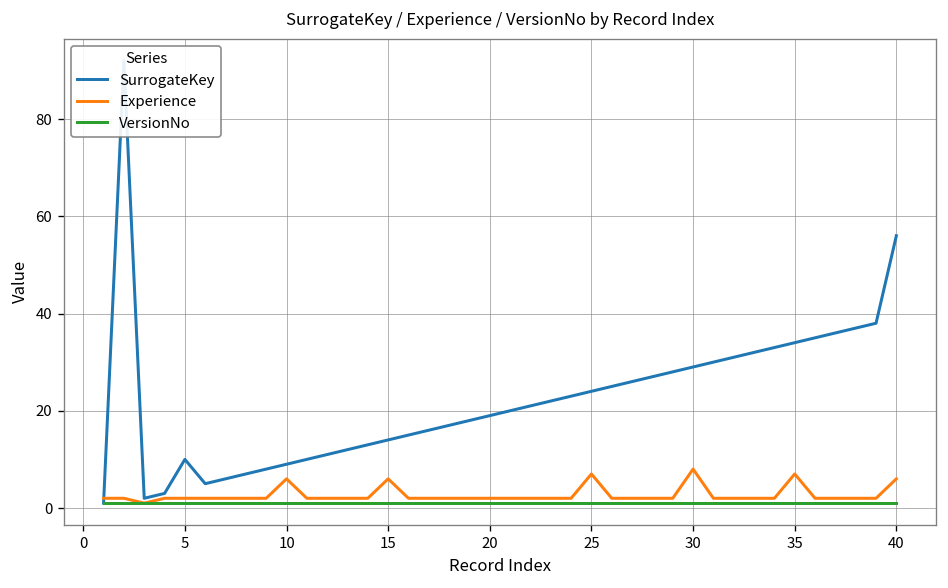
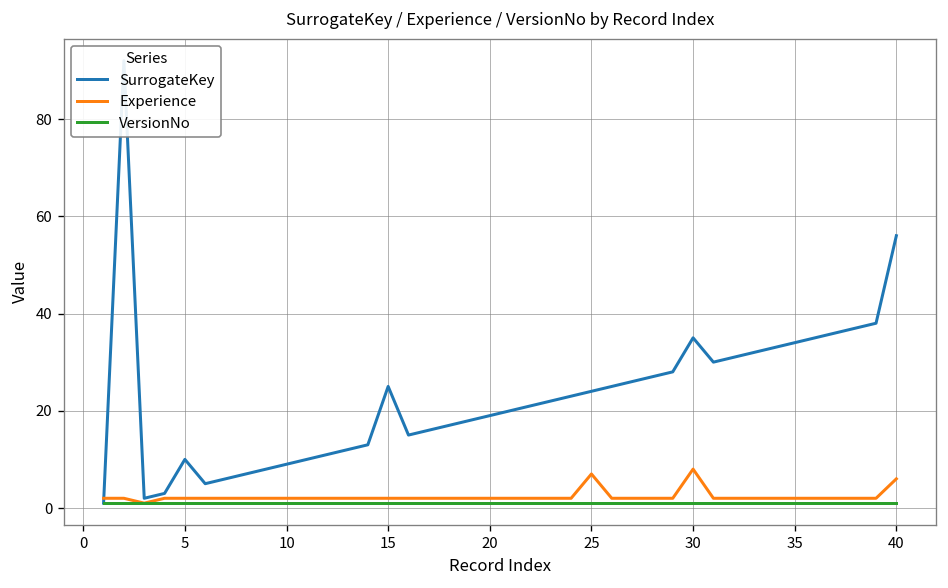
  {
    "SurrogateKey": {
      "5": 10,
      "10": 9,
-     "15": 14,
+     "15": 25,
      "20": 19,
      "25": 24,
-     "30": 29,
+     "30": 35,
      "35": 34,
      "40": 56
    },
    "Experience": {
      "5": 2,
-     "10": 6,
-     "15": 6,
+     "10": 2,
+     "15": 2,
      "20": 2,
      "25": 7,
      "30": 8,
-     "35": 7,
+     "35": 2,
      "40": 6
    },
    "VersionNo": {
      "5": 1,
      "10": 1,
      "15": 1,
      "20": 1,
      "25": 1,
      "30": 1,
      "35": 1,
      "40": 1
    }
  }
